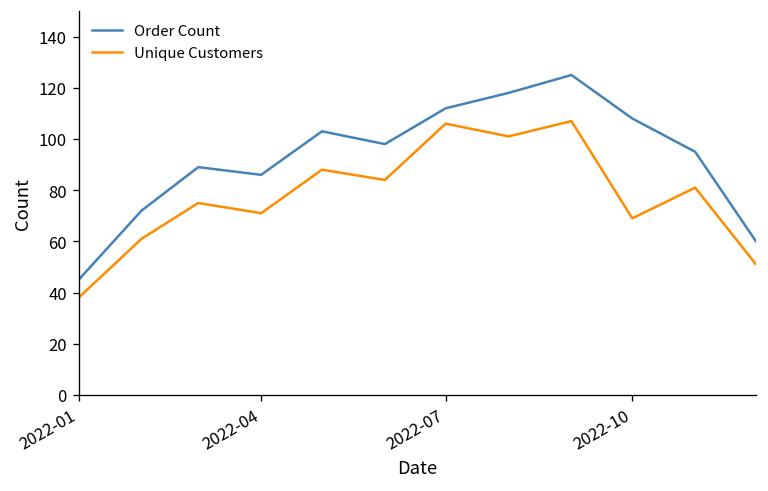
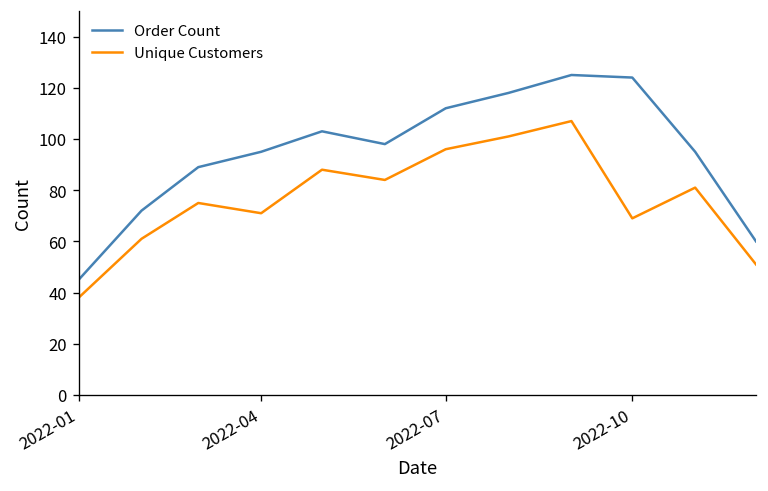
  {
    "Order Count": {
      "2022-01": 45,
-     "2022-04": 86,
+     "2022-04": 95,
      "2022-07": 112,
-     "2022-10": 108
+     "2022-10": 124
    },
    "Unique Customers": {
      "2022-01": 38,
      "2022-04": 71,
-     "2022-07": 106,
+     "2022-07": 96,
      "2022-10": 69
    }
  }
